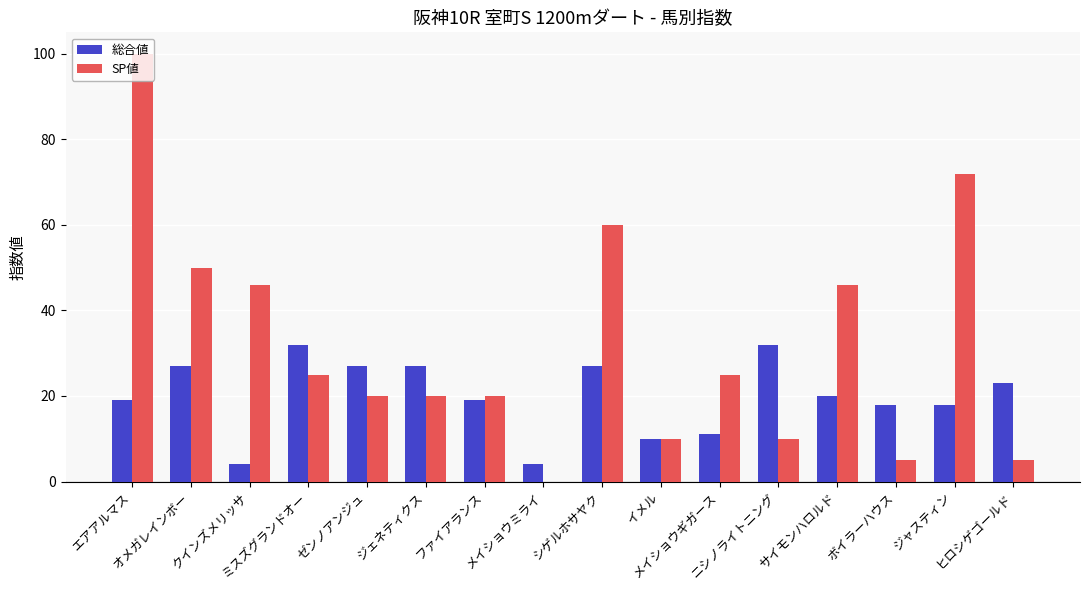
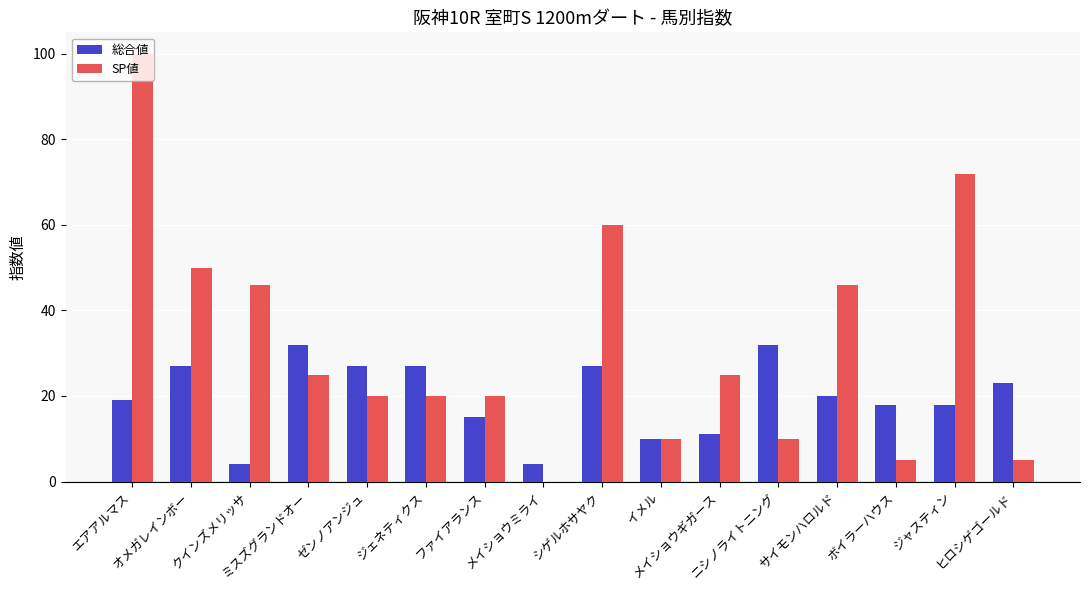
  {
    "総合値": {
      "エアアルマス": 19,
      "オメガレインボー": 27,
      "クインズメリッサ": 4,
      "ミスズグランドオー": 32,
      "ゼンノアンジュ": 27,
      "ジェネティクス": 27,
-     "ファイアランス": 19,
+     "ファイアランス": 15,
      "メイショウミライ": 4,
      "シゲルホサヤク": 27,
      "イメル": 10,
      "メイショウギガース": 11,
      "ニシノライトニング": 32,
      "サイモンハロルド": 20,
      "ボイラーハウス": 18,
      "ジャスティン": 18,
      "ヒロシゲゴールド": 23
    },
    "SP値": {
      "オメガレインボー": 50,
      "クインズメリッサ": 46,
      "ミスズグランドオー": 25,
      "ゼンノアンジュ": 20,
      "ジェネティクス": 20,
      "ファイアランス": 20,
      "メイショウミライ": 0,
      "シゲルホサヤク": 60,
      "イメル": 10,
      "メイショウギガース": 25,
      "ニシノライトニング": 10,
      "サイモンハロルド": 46,
      "ボイラーハウス": 5,
      "ジャスティン": 72,
      "ヒロシゲゴールド": 5
    }
  }
